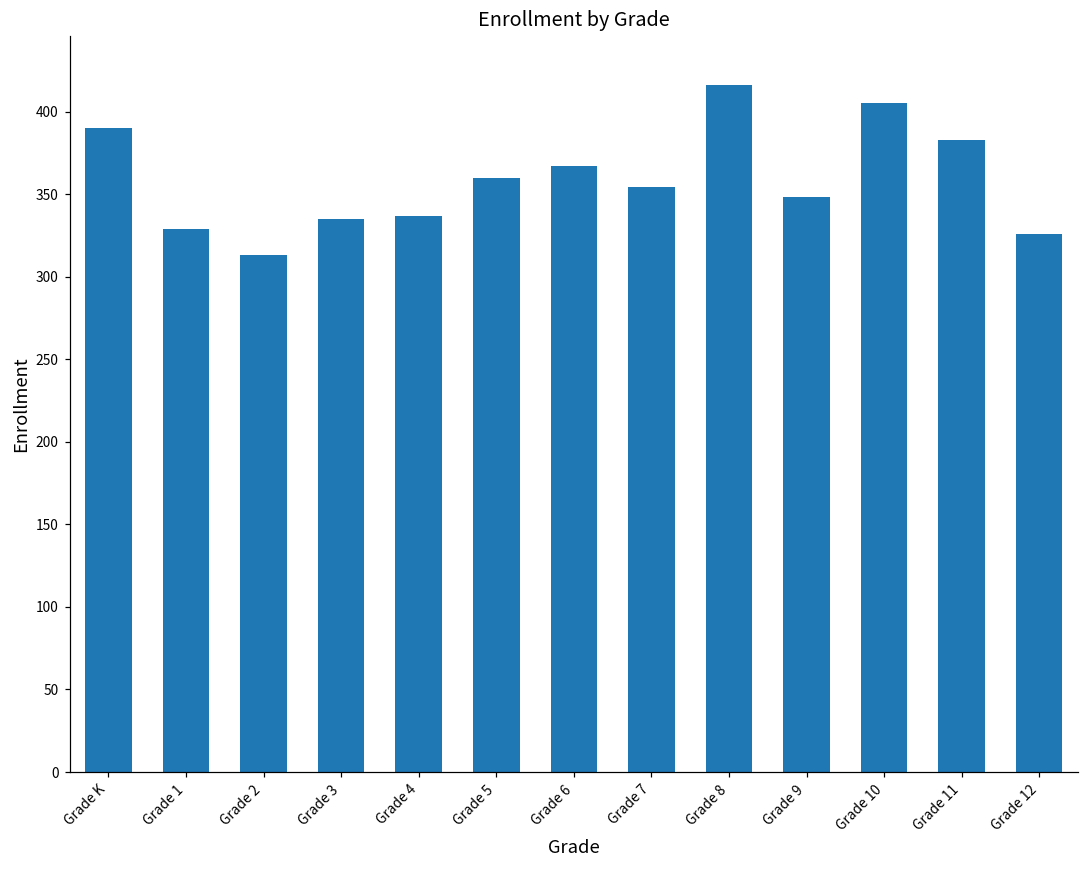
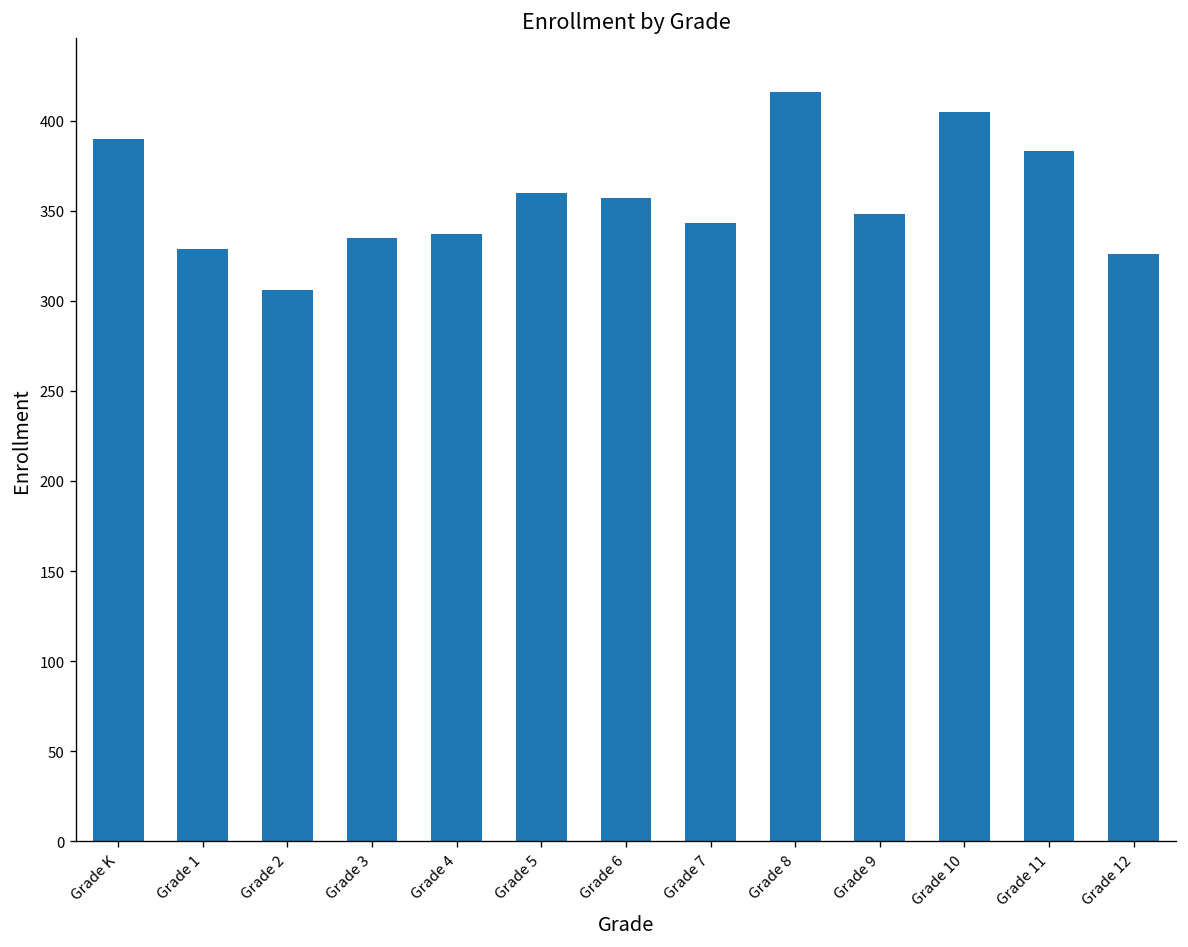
  {
    "Grade K": 390,
    "Grade 1": 329,
-   "Grade 2": 313,
+   "Grade 2": 306,
    "Grade 3": 335,
    "Grade 4": 337,
    "Grade 5": 360,
-   "Grade 6": 367,
-   "Grade 7": 354,
+   "Grade 6": 357,
+   "Grade 7": 343,
    "Grade 8": 416,
    "Grade 9": 348,
    "Grade 10": 405,
    "Grade 11": 383,
    "Grade 12": 326
  }
